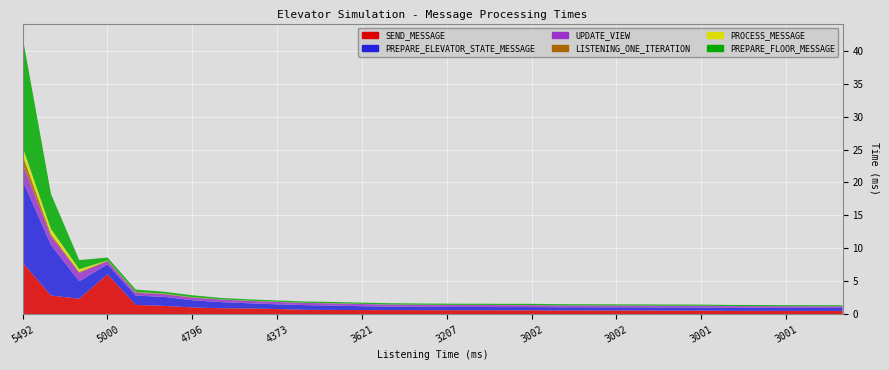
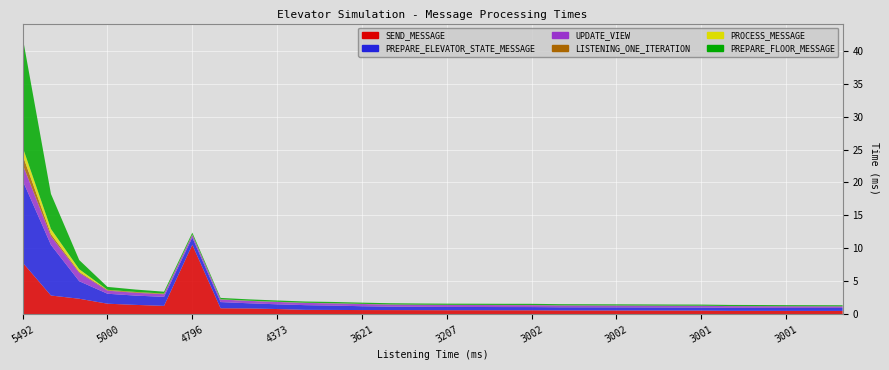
  {
    "SEND_MESSAGE": {
      "5492": 8,
-     "5000": 6,
-     "4796": 1,
+     "5000": 2,
+     "4796": 11,
      "4373": 1,
      "3621": 1,
      "3207": 1
    },
    "PREPARE_ELEVATOR_STATE_MESSAGE": {
      "5492": 12,
      "5000": 2
    },
    "UPDATE_VIEW": {
      "5492": 2
    },
    "LISTENING_ONE_ITERATION": {
      "5492": 1
    },
    "PROCESS_MESSAGE": {
      "5492": 1
    },
    "PREPARE_FLOOR_MESSAGE": {
      "5492": 17,
      "5000": 0
    }
  }
